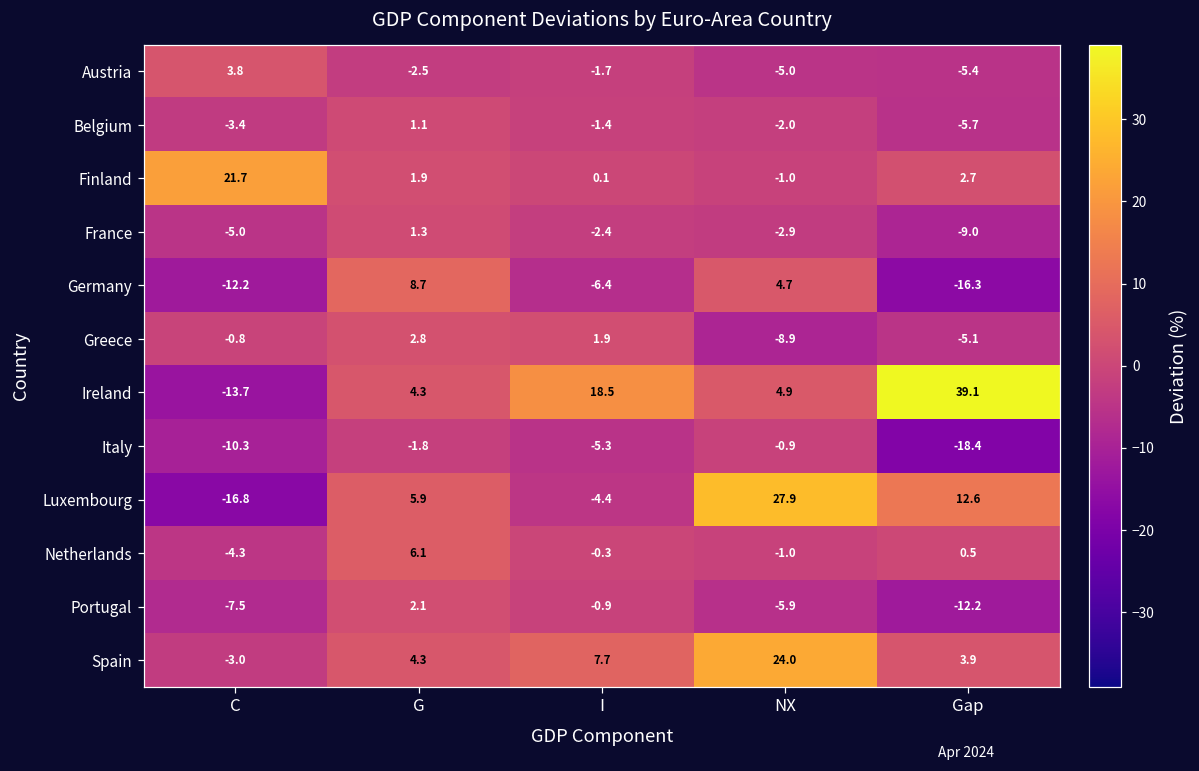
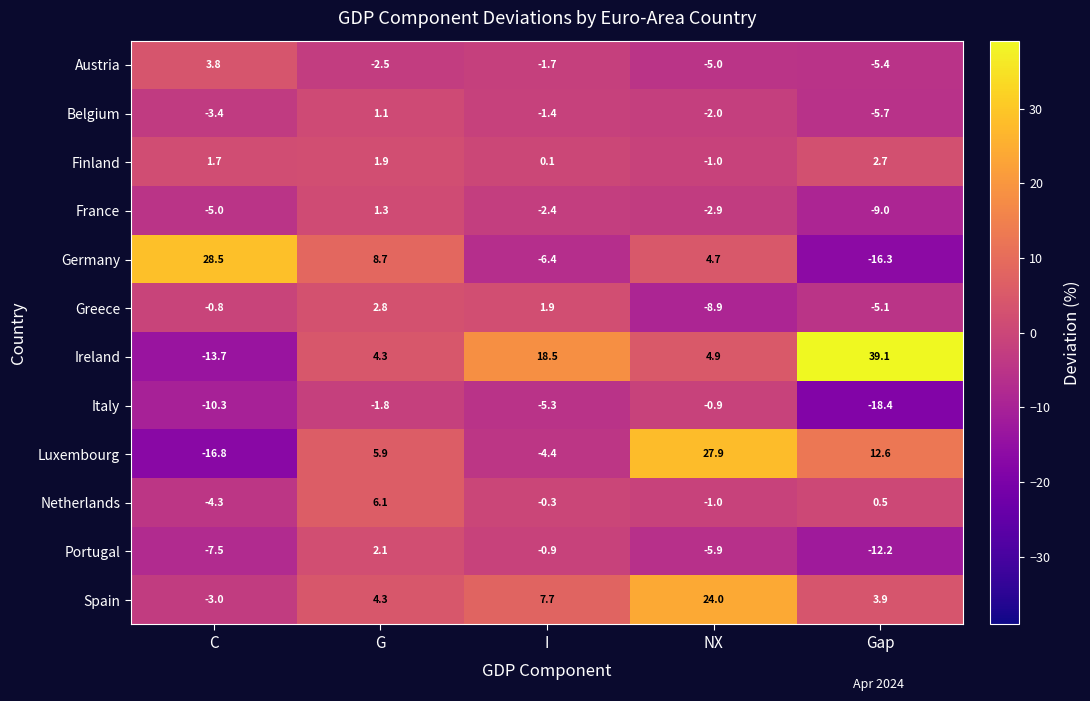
  {
    "Austria": {
      "C": 3.8,
      "G": -2.5,
      "I": -1.7,
      "NX": -5.0,
      "Gap": -5.4
    },
    "Belgium": {
      "C": -3.4,
      "G": 1.1,
      "I": -1.4,
      "NX": -2.0,
      "Gap": -5.7
    },
    "Finland": {
-     "C": 21.7,
+     "C": 1.7,
      "G": 1.9,
      "I": 0.1,
      "NX": -1.0,
      "Gap": 2.7
    },
    "France": {
      "C": -5.0,
      "G": 1.3,
      "I": -2.4,
      "NX": -2.9,
      "Gap": -9.0
    },
    "Germany": {
-     "C": -12.2,
+     "C": 28.5,
      "G": 8.7,
      "I": -6.4,
      "NX": 4.7,
      "Gap": -16.3
    },
    "Greece": {
      "C": -0.8,
      "G": 2.8,
      "I": 1.9,
      "NX": -8.9,
      "Gap": -5.1
    },
    "Ireland": {
      "C": -13.7,
      "G": 4.3,
      "I": 18.5,
      "NX": 4.9,
      "Gap": 39.1
    },
    "Italy": {
      "C": -10.3,
      "G": -1.8,
      "I": -5.3,
      "NX": -0.9,
      "Gap": -18.4
    },
    "Luxembourg": {
      "C": -16.8,
      "G": 5.9,
      "I": -4.4,
      "NX": 27.9,
      "Gap": 12.6
    },
    "Netherlands": {
      "C": -4.3,
      "G": 6.1,
      "I": -0.3,
      "NX": -1.0,
      "Gap": 0.5
    },
    "Portugal": {
      "C": -7.5,
      "G": 2.1,
      "I": -0.9,
      "NX": -5.9,
      "Gap": -12.2
    },
    "Spain": {
      "C": -3.0,
      "G": 4.3,
      "I": 7.7,
      "NX": 24.0,
      "Gap": 3.9
    }
  }
